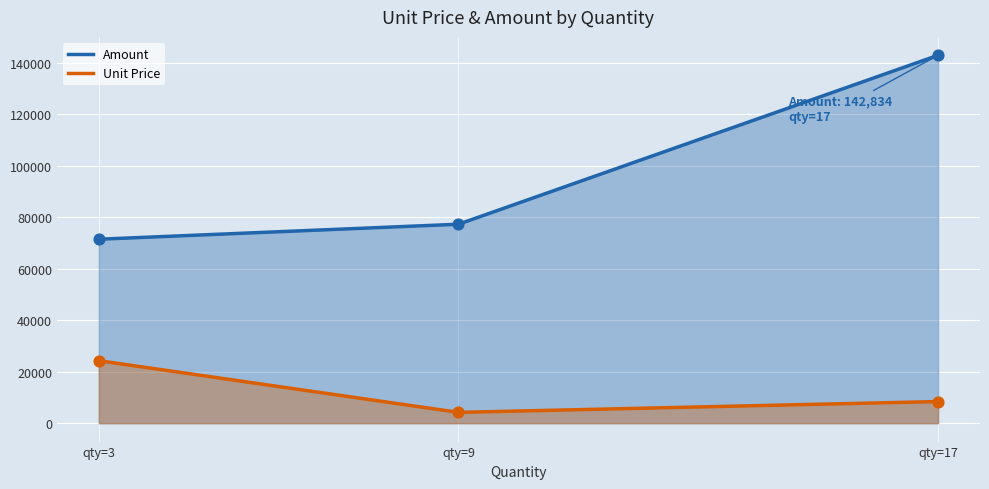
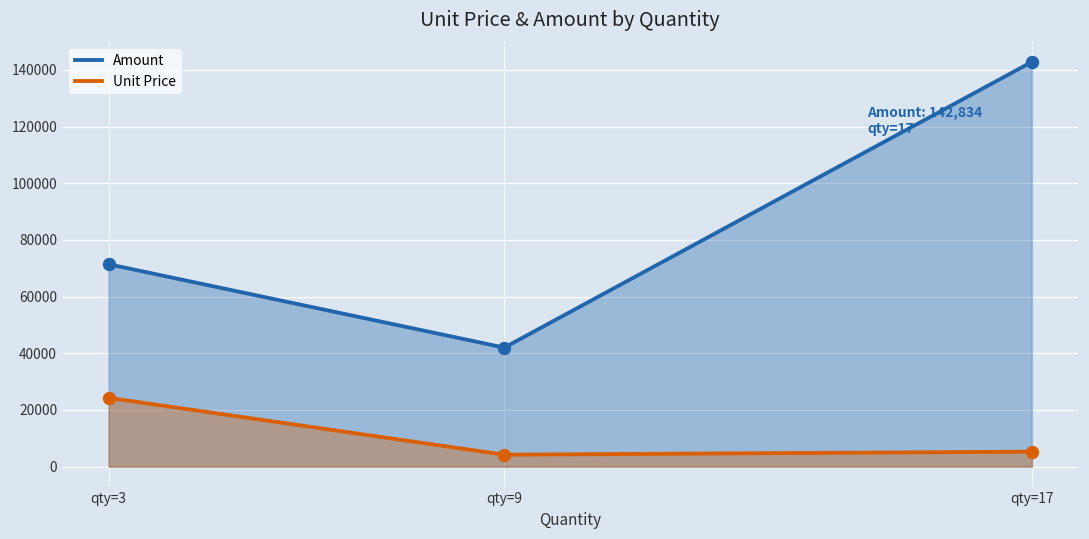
  {
    "Amount": {
      "qty=3": 71000,
-     "qty=9": 77000
+     "qty=9": 42000
    },
    "Unit Price": {
      "qty=3": 24000,
      "qty=9": 4000,
-     "qty=17": 8000
+     "qty=17": 5000
    }
  }
